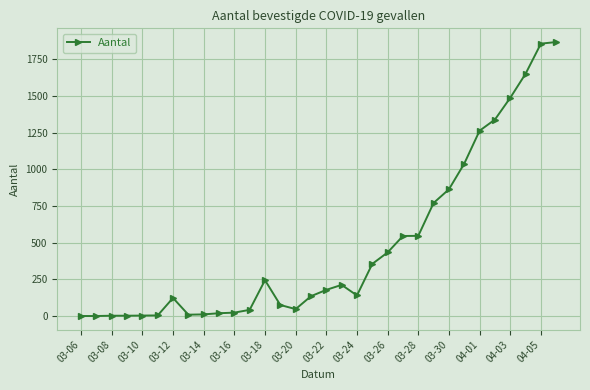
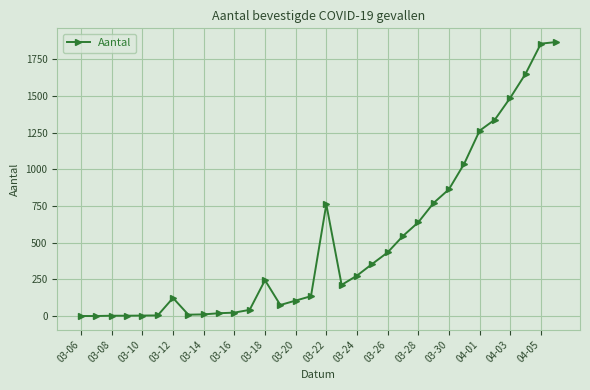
  {
    "03-06": 0,
    "03-08": 0,
    "03-10": 0,
    "03-12": 120,
    "03-14": 10,
    "03-16": 20,
    "03-18": 250,
-   "03-20": 50,
-   "03-22": 180,
-   "03-24": 140,
+   "03-20": 110,
+   "03-22": 760,
+   "03-24": 280,
    "03-26": 430,
-   "03-28": 550,
+   "03-28": 640,
    "03-30": 860,
    "04-01": 1260,
    "04-03": 1490,
    "04-05": 1860
  }
